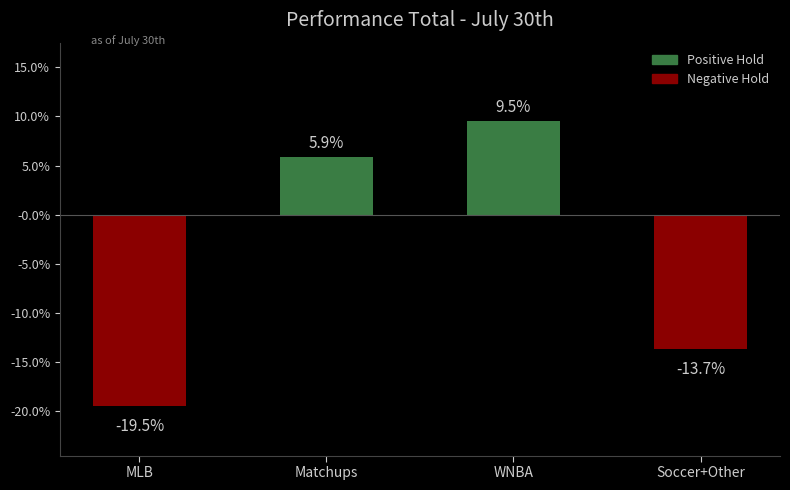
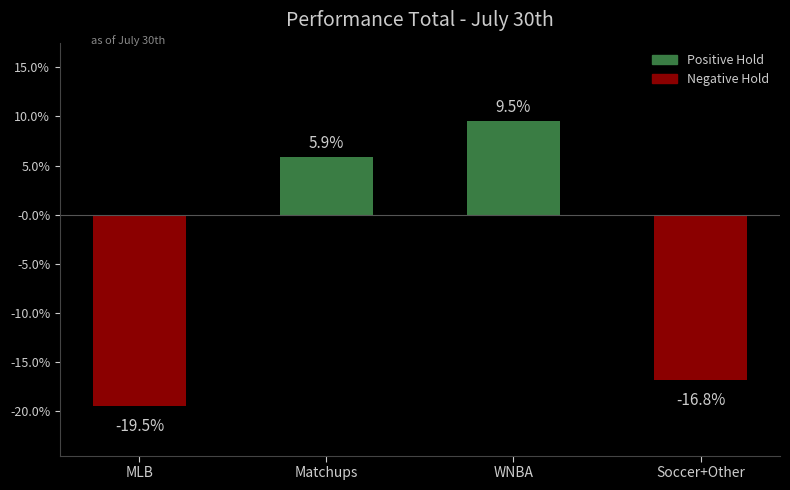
  {
    "MLB": "-19.5%",
    "Matchups": "5.9%",
    "WNBA": "9.5%",
-   "Soccer+Other": "-13.7%"
+   "Soccer+Other": "-16.8%"
  }
